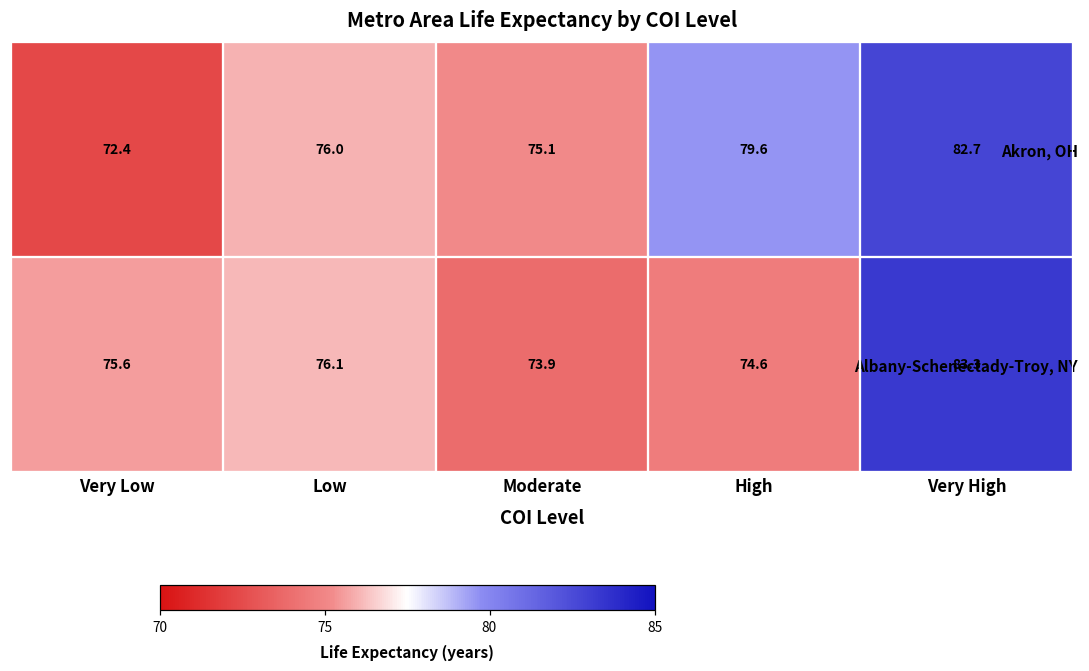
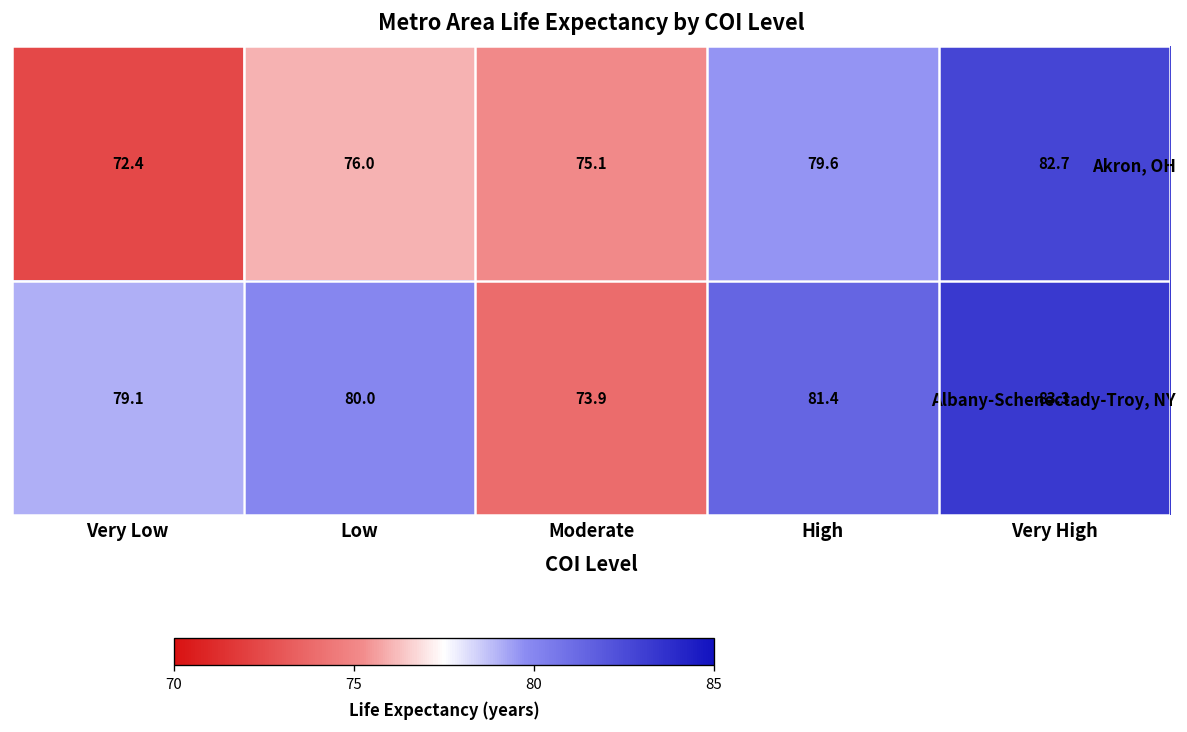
  {
    "Akron, OH": {
      "Very Low": 72.4,
      "Low": 76.0,
      "Moderate": 75.1,
      "High": 79.6,
      "Very High": 82.7
    },
    "Albany-Schenectady-Troy, NY": {
-     "Very Low": 75.6,
-     "Low": 76.1,
+     "Very Low": 79.1,
+     "Low": 80.0,
      "Moderate": 73.9,
-     "High": 74.6,
+     "High": 81.4,
      "Very High": 83.3
    }
  }
